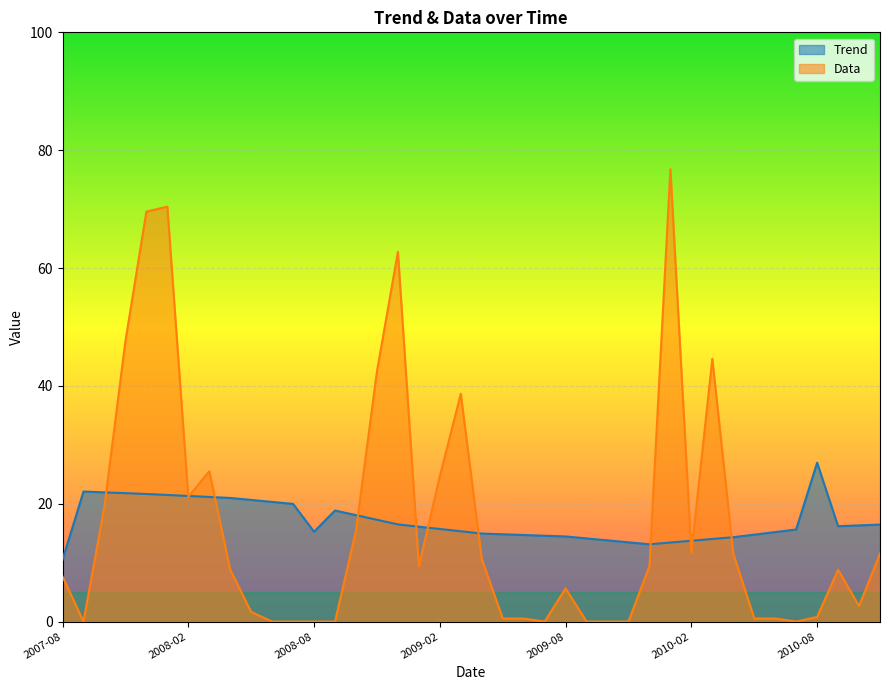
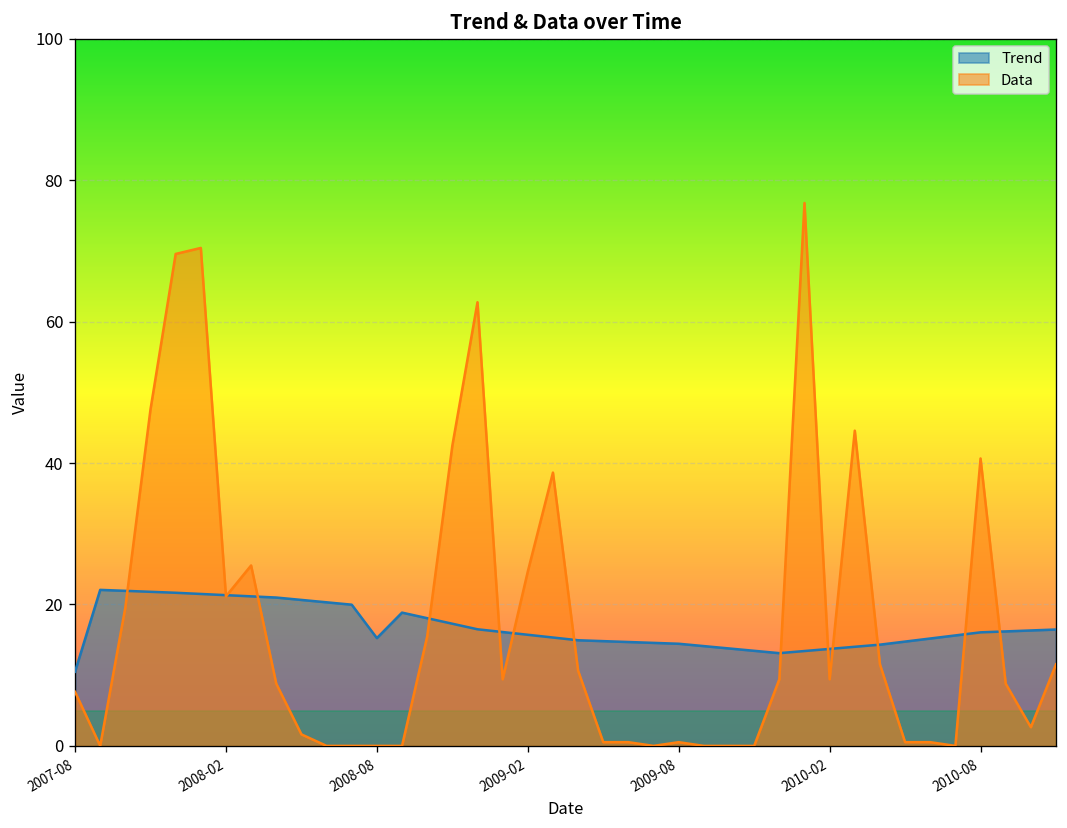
  {
    "Trend": {
      "2007-08": 10,
      "2008-08": 15,
      "2009-02": 16,
      "2009-08": 14,
      "2010-02": 14,
-     "2010-08": 27
+     "2010-08": 16
    },
    "Data": {
      "2007-08": 8,
      "2008-08": 0,
      "2009-02": 25,
-     "2009-08": 6,
-     "2010-02": 12,
-     "2010-08": 1
+     "2009-08": 1,
+     "2010-02": 9,
+     "2010-08": 41
    }
  }
